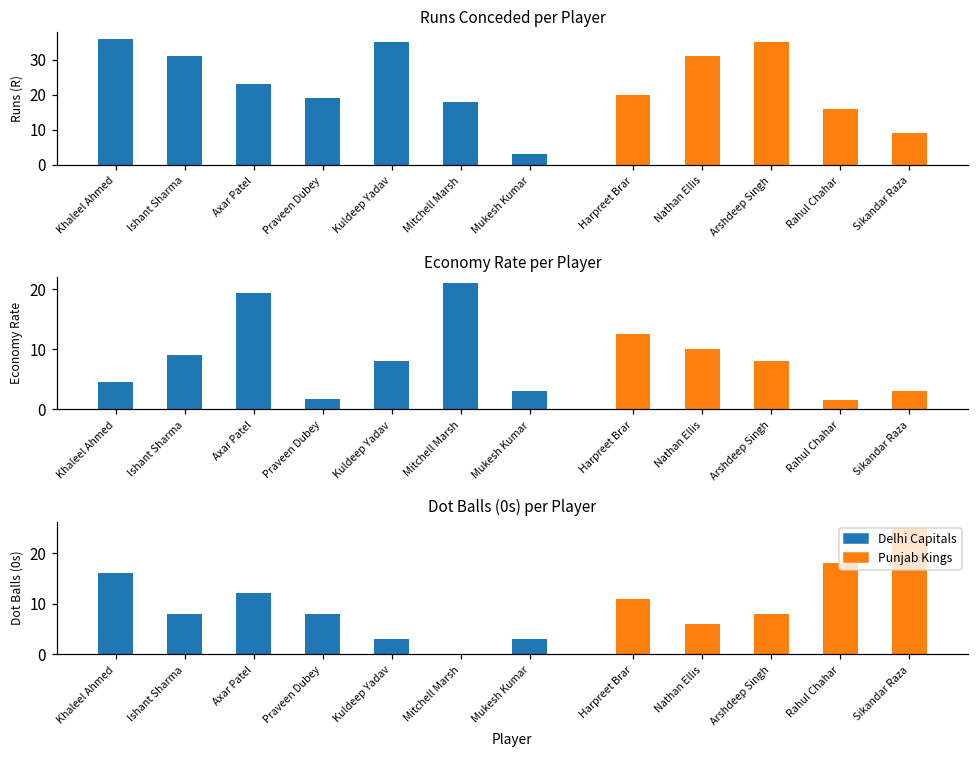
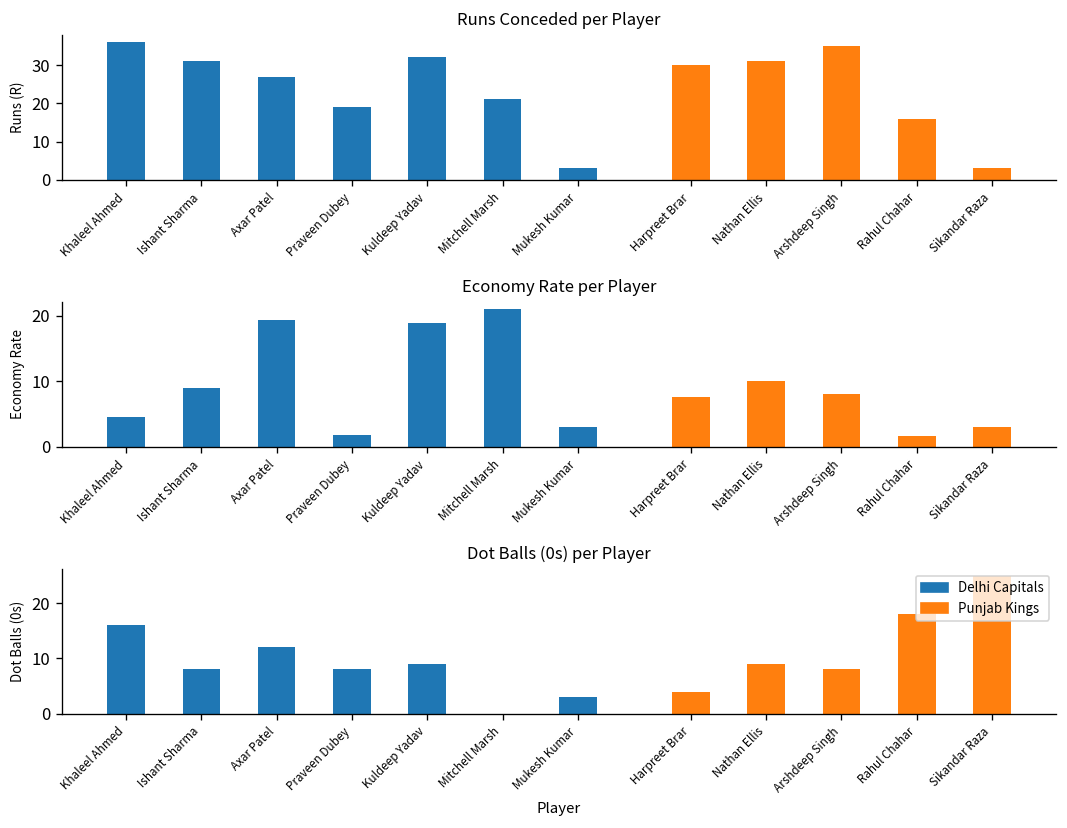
  {
    "Runs Conceded per Player": {
      "Delhi Capitals": {
        "Khaleel Ahmed": 36,
        "Ishant Sharma": 31,
-       "Axar Patel": 23,
+       "Axar Patel": 27,
        "Praveen Dubey": 19,
-       "Kuldeep Yadav": 35,
-       "Mitchell Marsh": 18,
+       "Kuldeep Yadav": 32,
+       "Mitchell Marsh": 21,
        "Mukesh Kumar": 3
      },
      "Punjab Kings": {
-       "Harpreet Brar": 20,
+       "Harpreet Brar": 30,
        "Nathan Ellis": 31,
        "Arshdeep Singh": 35,
        "Rahul Chahar": 16,
-       "Sikandar Raza": 9
+       "Sikandar Raza": 3
      }
    },
    "Economy Rate per Player": {
      "Delhi Capitals": {
        "Khaleel Ahmed": 5,
        "Ishant Sharma": 9,
        "Axar Patel": 19,
        "Praveen Dubey": 2,
-       "Kuldeep Yadav": 8,
+       "Kuldeep Yadav": 19,
        "Mitchell Marsh": 21,
        "Mukesh Kumar": 3
      },
      "Punjab Kings": {
-       "Harpreet Brar": 13,
+       "Harpreet Brar": 8,
        "Nathan Ellis": 10,
        "Arshdeep Singh": 8,
        "Rahul Chahar": 2,
        "Sikandar Raza": 3
      }
    },
    "Dot Balls (0s) per Player": {
      "Delhi Capitals": {
        "Khaleel Ahmed": 16,
        "Ishant Sharma": 8,
        "Axar Patel": 12,
        "Praveen Dubey": 8,
-       "Kuldeep Yadav": 3,
+       "Kuldeep Yadav": 9,
        "Mitchell Marsh": 0,
        "Mukesh Kumar": 3
      },
      "Punjab Kings": {
-       "Harpreet Brar": 11,
-       "Nathan Ellis": 6,
+       "Harpreet Brar": 4,
+       "Nathan Ellis": 9,
        "Arshdeep Singh": 8
      }
    }
  }
